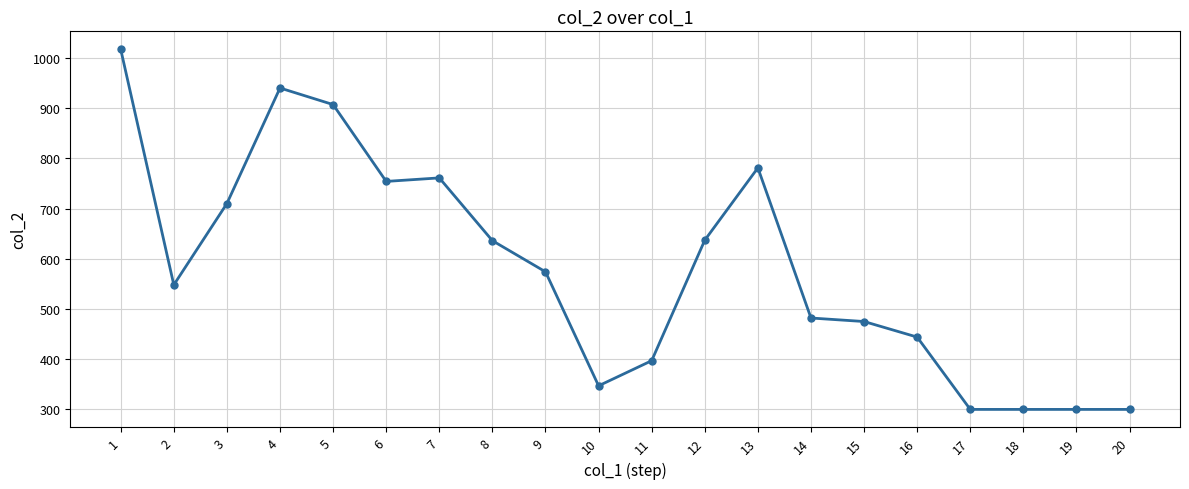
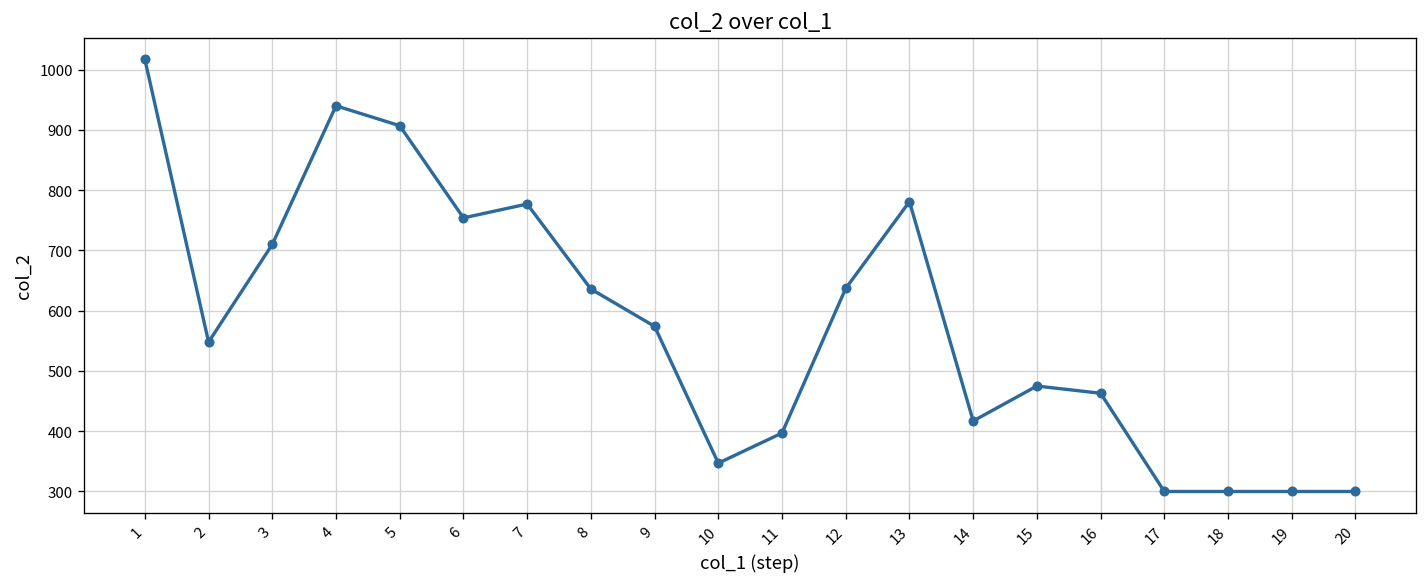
  {
    "1": 1020,
    "2": 550,
    "3": 710,
    "4": 940,
    "5": 910,
    "6": 750,
-   "7": 760,
+   "7": 780,
    "8": 640,
    "9": 570,
    "10": 350,
    "11": 400,
    "12": 640,
    "13": 780,
-   "14": 480,
+   "14": 420,
    "15": 480,
-   "16": 440,
+   "16": 460,
    "17": 300,
    "18": 300,
    "19": 300,
    "20": 300
  }
